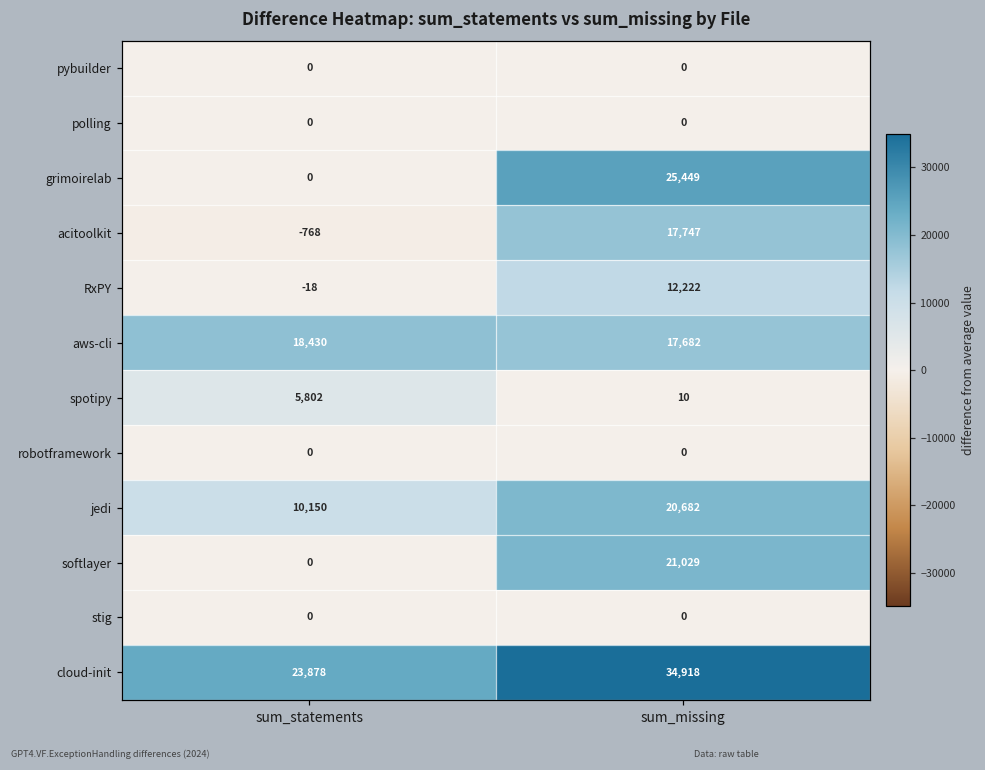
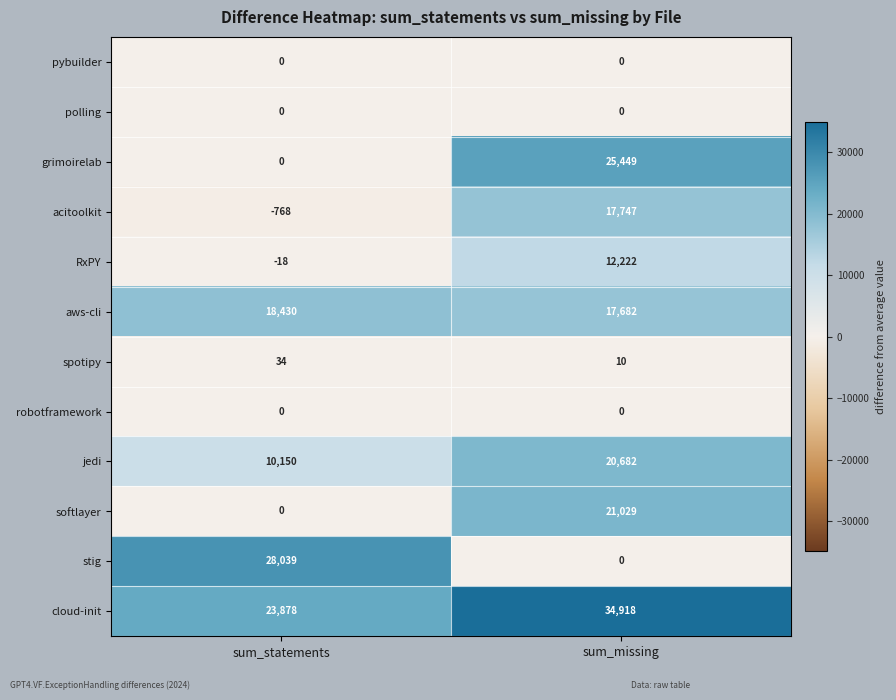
  {
    "pybuilder": {
      "sum_statements": "0",
      "sum_missing": "0"
    },
    "polling": {
      "sum_statements": "0",
      "sum_missing": "0"
    },
    "grimoirelab": {
      "sum_statements": "0",
      "sum_missing": "25,449"
    },
    "acitoolkit": {
      "sum_statements": "-768",
      "sum_missing": "17,747"
    },
    "RxPY": {
      "sum_statements": "-18",
      "sum_missing": "12,222"
    },
    "aws-cli": {
      "sum_statements": "18,430",
      "sum_missing": "17,682"
    },
    "spotipy": {
-     "sum_statements": "5,802",
+     "sum_statements": "34",
      "sum_missing": "10"
    },
    "robotframework": {
      "sum_statements": "0",
      "sum_missing": "0"
    },
    "jedi": {
      "sum_statements": "10,150",
      "sum_missing": "20,682"
    },
    "softlayer": {
      "sum_statements": "0",
      "sum_missing": "21,029"
    },
    "stig": {
-     "sum_statements": "0",
+     "sum_statements": "28,039",
      "sum_missing": "0"
    },
    "cloud-init": {
      "sum_statements": "23,878",
      "sum_missing": "34,918"
    }
  }
